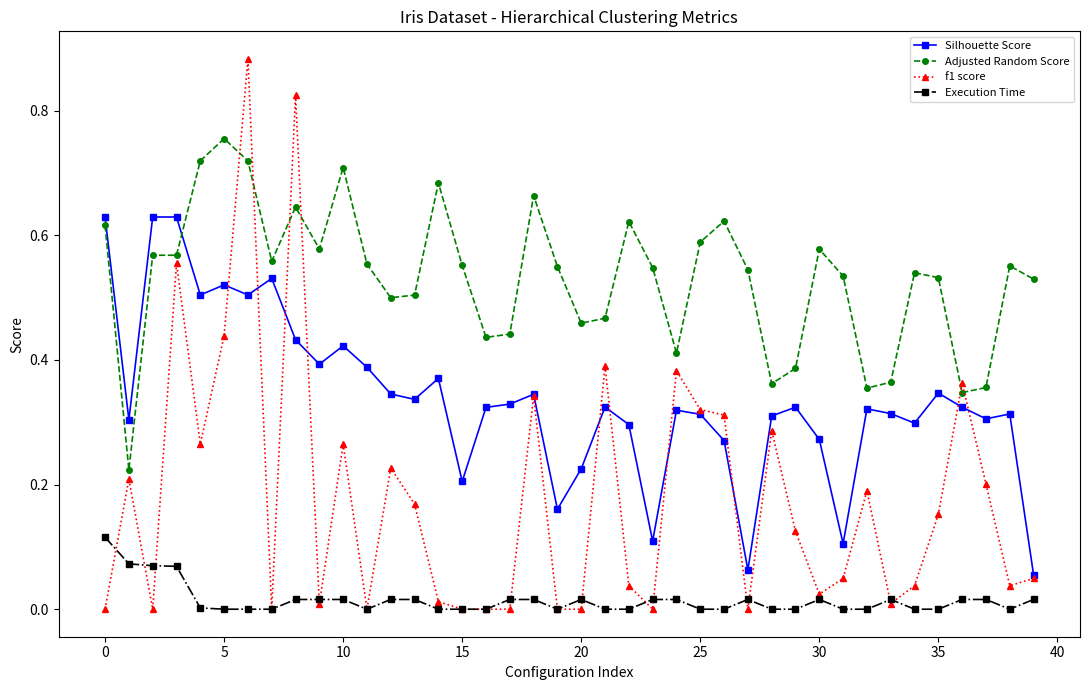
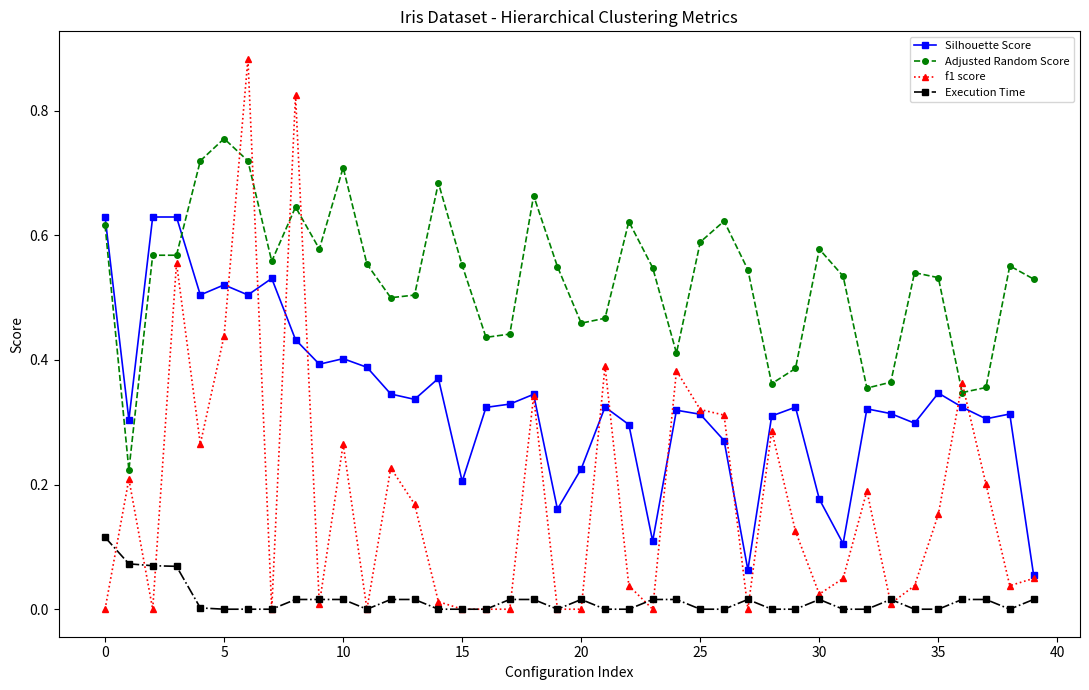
  {
    "Silhouette Score": {
      "0": 0.63,
      "5": 0.52,
-     "10": 0.42,
+     "10": 0.40,
      "15": 0.21,
      "20": 0.23,
      "25": 0.31,
-     "30": 0.27,
+     "30": 0.18,
      "35": 0.35
    },
    "Adjusted Random Score": {
      "0": 0.62,
      "5": 0.76,
      "10": 0.71,
      "15": 0.55,
      "20": 0.46,
      "25": 0.59,
      "30": 0.58,
      "35": 0.53
    },
    "f1 score": {
      "0": 0.00,
      "5": 0.44,
      "10": 0.27,
      "20": 0.00,
      "25": 0.32,
      "30": 0.02,
      "35": 0.15
    },
    "Execution Time": {
      "0": 0.12,
      "5": 0.00,
      "10": 0.02,
      "20": 0.02,
      "25": 0.00,
      "30": 0.02,
      "35": 0.00
    }
  }
